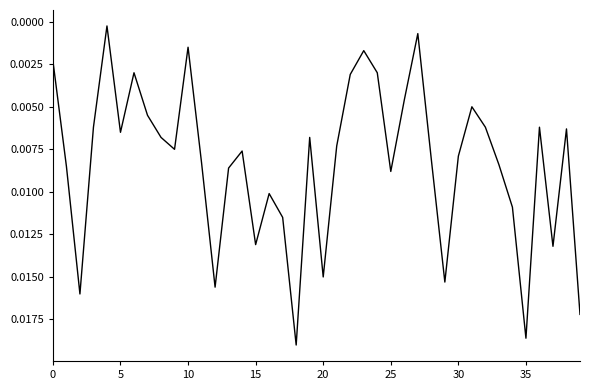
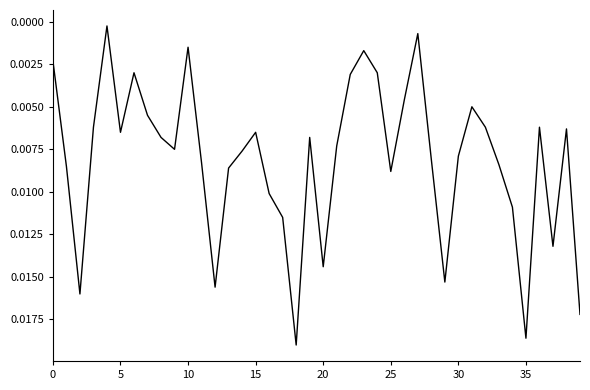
  {
    "0": 0.0023,
    "5": 0.0065,
    "10": 0.0015,
-   "15": 0.0131,
-   "20": 0.0150,
+   "15": 0.0065,
+   "20": 0.0144,
    "25": 0.0088,
    "30": 0.0079,
    "35": 0.0186
  }
